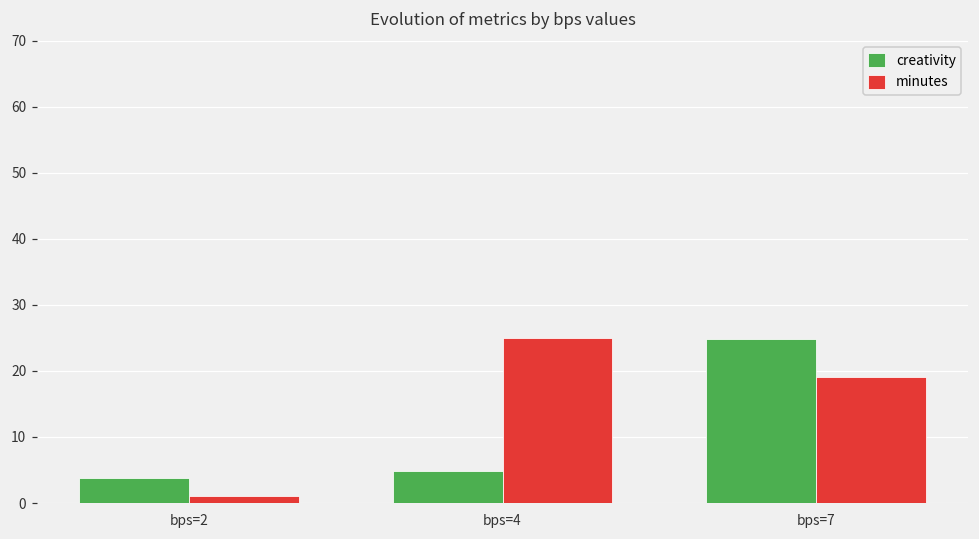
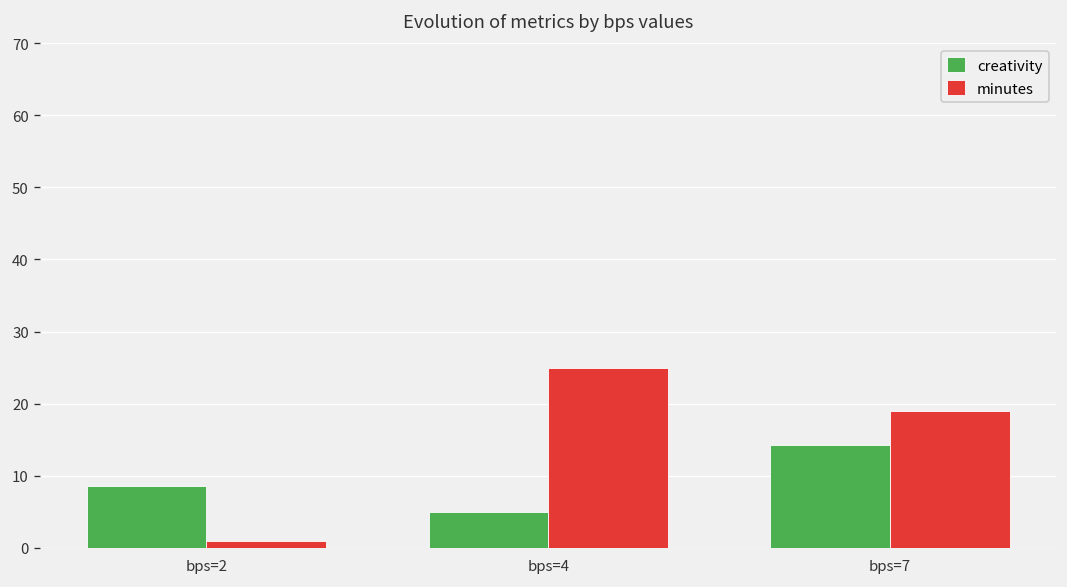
  {
    "creativity": {
-     "bps=2": 4,
+     "bps=2": 9,
      "bps=4": 5,
-     "bps=7": 25
+     "bps=7": 14
    },
    "minutes": {
      "bps=2": 1,
      "bps=4": 25,
      "bps=7": 19
    }
  }
